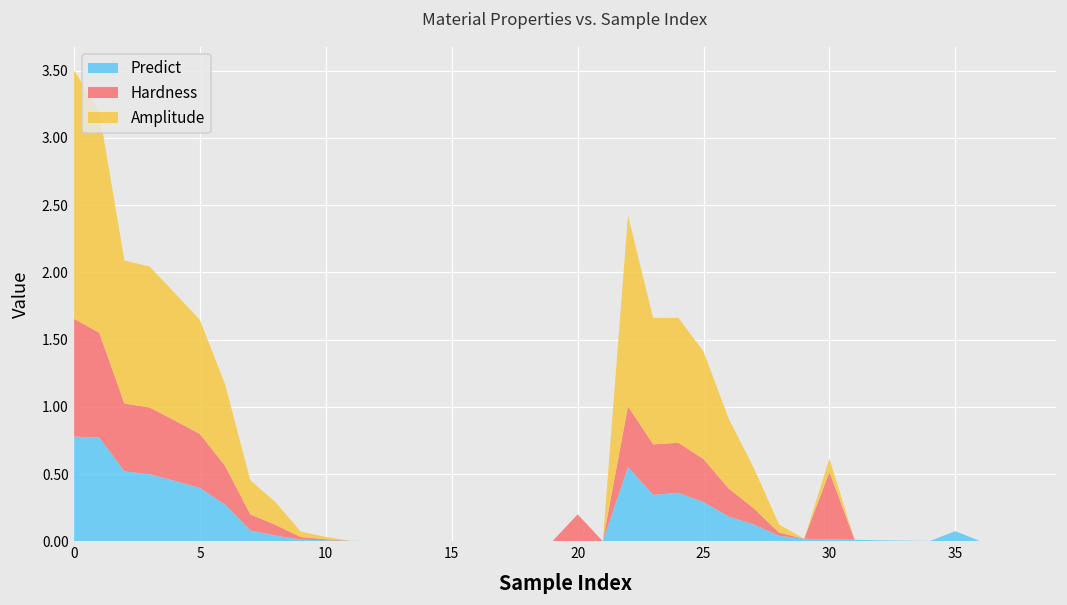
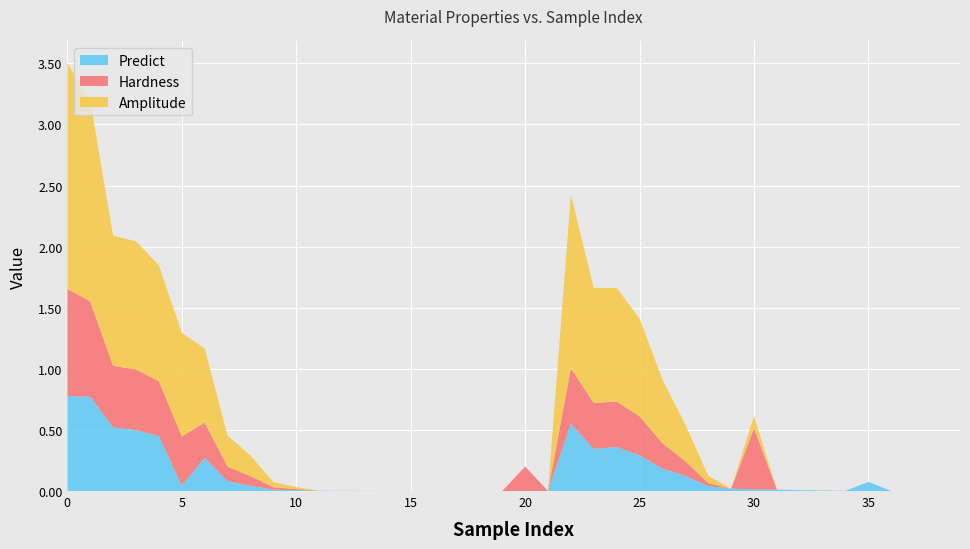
  {
    "Predict": {
      "0": 0.78,
-     "5": 0.40,
+     "5": 0.05,
      "25": 0.29
    },
    "Hardness": {
      "0": 0.88,
      "5": 0.40,
      "25": 0.32,
      "30": 0.50
    },
    "Amplitude": {
      "0": 1.85,
      "5": 0.85,
      "25": 0.80,
      "30": 0.10
    }
  }
